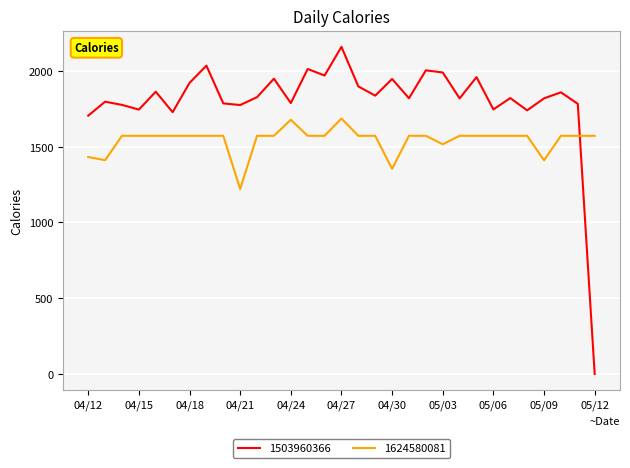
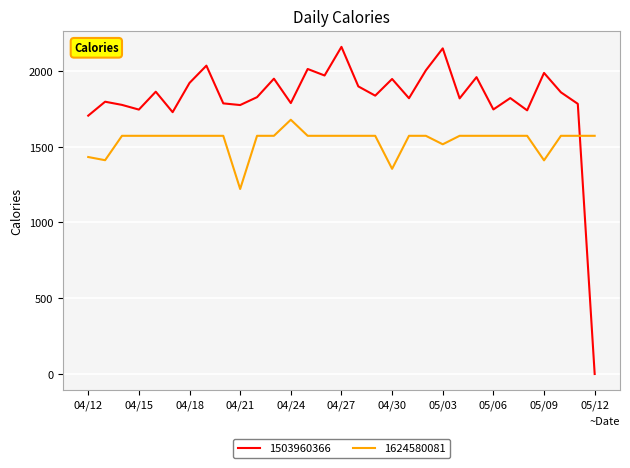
  {
    "1503960366": {
      "04/12": 1710,
      "04/15": 1750,
      "04/18": 1920,
      "04/21": 1780,
      "04/24": 1790,
      "04/27": 2160,
      "04/30": 1950,
-     "05/03": 1990,
+     "05/03": 2150,
      "05/06": 1750,
-     "05/09": 1820,
+     "05/09": 1990,
      "05/12": 0
    },
    "1624580081": {
      "04/12": 1430,
      "04/15": 1570,
      "04/18": 1570,
      "04/21": 1220,
      "04/24": 1680,
-     "04/27": 1690,
+     "04/27": 1570,
      "04/30": 1350,
      "05/03": 1520,
      "05/06": 1570,
      "05/09": 1410,
      "05/12": 1570
    }
  }
